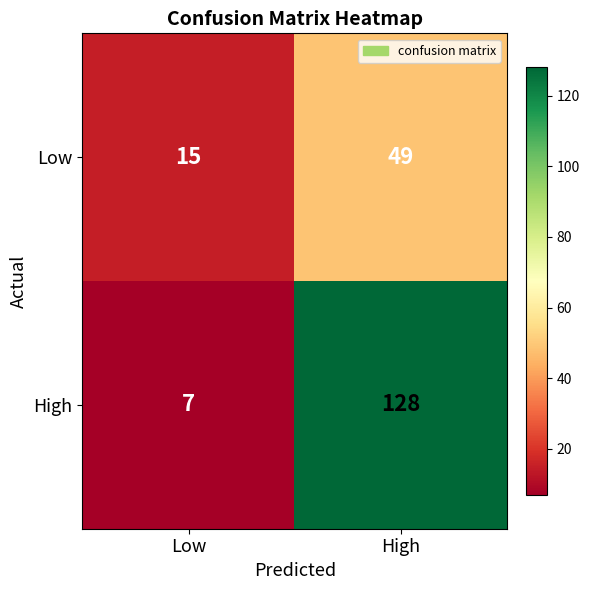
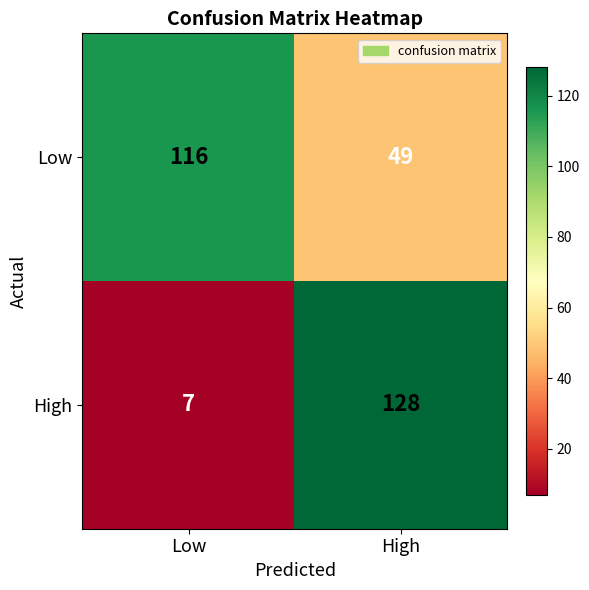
  {
    "Low": {
-     "Low": 15,
+     "Low": 116,
      "High": 49
    },
    "High": {
      "Low": 7,
      "High": 128
    }
  }
